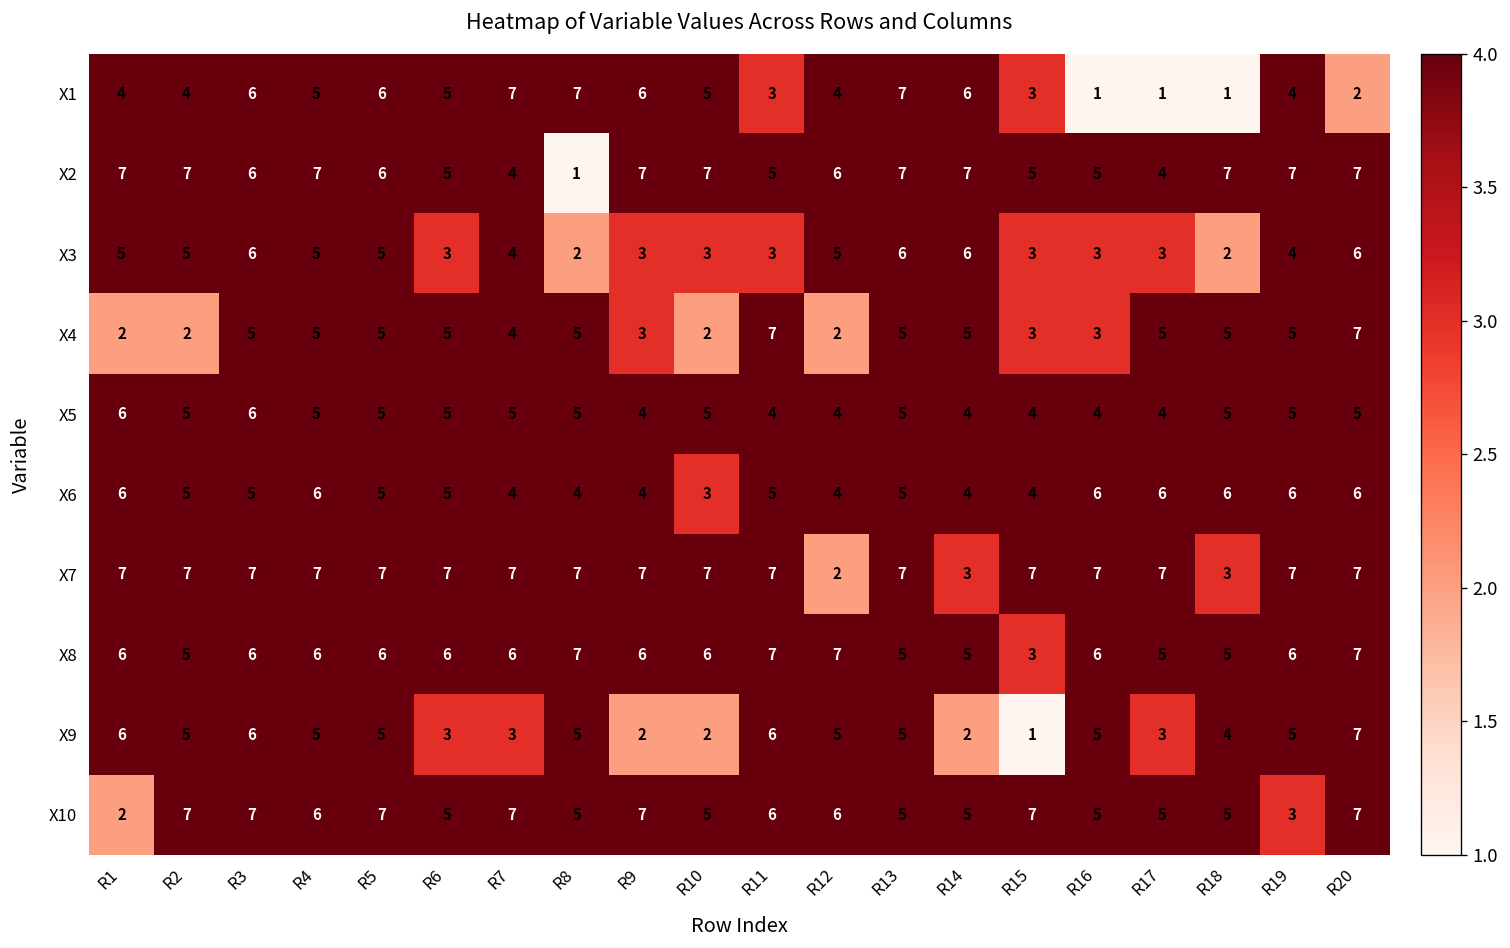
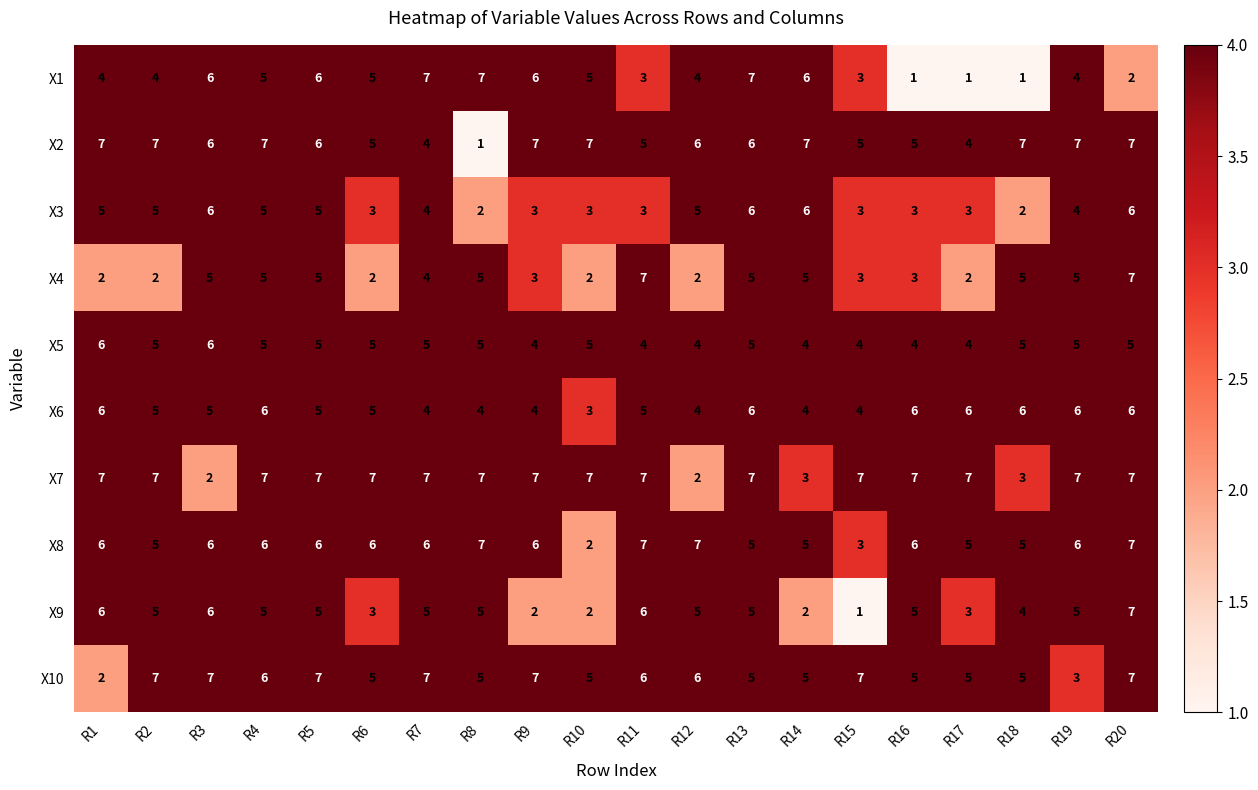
  {
    "X1": {
      "R1": 4,
      "R2": 4,
      "R3": 6,
      "R4": 5,
      "R5": 6,
      "R6": 5,
      "R7": 7,
      "R8": 7,
      "R9": 6,
      "R10": 5,
      "R11": 3,
      "R12": 4,
      "R13": 7,
      "R14": 6,
      "R15": 3,
      "R16": 1,
      "R17": 1,
      "R18": 1,
      "R19": 4,
      "R20": 2
    },
    "X2": {
      "R1": 7,
      "R2": 7,
      "R3": 6,
      "R4": 7,
      "R5": 6,
      "R6": 5,
      "R7": 4,
      "R8": 1,
      "R9": 7,
      "R10": 7,
      "R11": 5,
      "R12": 6,
-     "R13": 7,
+     "R13": 6,
      "R14": 7,
      "R15": 5,
      "R16": 5,
      "R17": 4,
      "R18": 7,
      "R19": 7,
      "R20": 7
    },
    "X3": {
      "R1": 5,
      "R2": 5,
      "R3": 6,
      "R4": 5,
      "R5": 5,
      "R6": 3,
      "R7": 4,
      "R8": 2,
      "R9": 3,
      "R10": 3,
      "R11": 3,
      "R12": 5,
      "R13": 6,
      "R14": 6,
      "R15": 3,
      "R16": 3,
      "R17": 3,
      "R18": 2,
      "R19": 4,
      "R20": 6
    },
    "X4": {
      "R1": 2,
      "R2": 2,
      "R3": 5,
      "R4": 5,
      "R5": 5,
-     "R6": 5,
+     "R6": 2,
      "R7": 4,
      "R8": 5,
      "R9": 3,
      "R10": 2,
      "R11": 7,
      "R12": 2,
      "R13": 5,
      "R14": 5,
      "R15": 3,
      "R16": 3,
-     "R17": 5,
+     "R17": 2,
      "R18": 5,
      "R19": 5,
      "R20": 7
    },
    "X5": {
      "R1": 6,
      "R2": 5,
      "R3": 6,
      "R4": 5,
      "R5": 5,
      "R6": 5,
      "R7": 5,
      "R8": 5,
      "R9": 4,
      "R10": 5,
      "R11": 4,
      "R12": 4,
      "R13": 5,
      "R14": 4,
      "R15": 4,
      "R16": 4,
      "R17": 4,
      "R18": 5,
      "R19": 5,
      "R20": 5
    },
    "X6": {
      "R1": 6,
      "R2": 5,
      "R3": 5,
      "R4": 6,
      "R5": 5,
      "R6": 5,
      "R7": 4,
      "R8": 4,
      "R9": 4,
      "R10": 3,
      "R11": 5,
      "R12": 4,
-     "R13": 5,
+     "R13": 6,
      "R14": 4,
      "R15": 4,
      "R16": 6,
      "R17": 6,
      "R18": 6,
      "R19": 6,
      "R20": 6
    },
    "X7": {
      "R1": 7,
      "R2": 7,
-     "R3": 7,
+     "R3": 2,
      "R4": 7,
      "R5": 7,
      "R6": 7,
      "R7": 7,
      "R8": 7,
      "R9": 7,
      "R10": 7,
      "R11": 7,
      "R12": 2,
      "R13": 7,
      "R14": 3,
      "R15": 7,
      "R16": 7,
      "R17": 7,
      "R18": 3,
      "R19": 7,
      "R20": 7
    },
    "X8": {
      "R1": 6,
      "R2": 5,
      "R3": 6,
      "R4": 6,
      "R5": 6,
      "R6": 6,
      "R7": 6,
      "R8": 7,
      "R9": 6,
-     "R10": 6,
+     "R10": 2,
      "R11": 7,
      "R12": 7,
      "R13": 5,
      "R14": 5,
      "R15": 3,
      "R16": 6,
      "R17": 5,
      "R18": 5,
      "R19": 6,
      "R20": 7
    },
    "X9": {
      "R1": 6,
      "R2": 5,
      "R3": 6,
      "R4": 5,
      "R5": 5,
      "R6": 3,
-     "R7": 3,
+     "R7": 5,
      "R8": 5,
      "R9": 2,
      "R10": 2,
      "R11": 6,
      "R12": 5,
      "R13": 5,
      "R14": 2,
      "R15": 1,
      "R16": 5,
      "R17": 3,
      "R18": 4,
      "R19": 5,
      "R20": 7
    },
    "X10": {
      "R1": 2,
      "R2": 7,
      "R3": 7,
      "R4": 6,
      "R5": 7,
      "R6": 5,
      "R7": 7,
      "R8": 5,
      "R9": 7,
      "R10": 5,
      "R11": 6,
      "R12": 6,
      "R13": 5,
      "R14": 5,
      "R15": 7,
      "R16": 5,
      "R17": 5,
      "R18": 5,
      "R19": 3,
      "R20": 7
    }
  }
